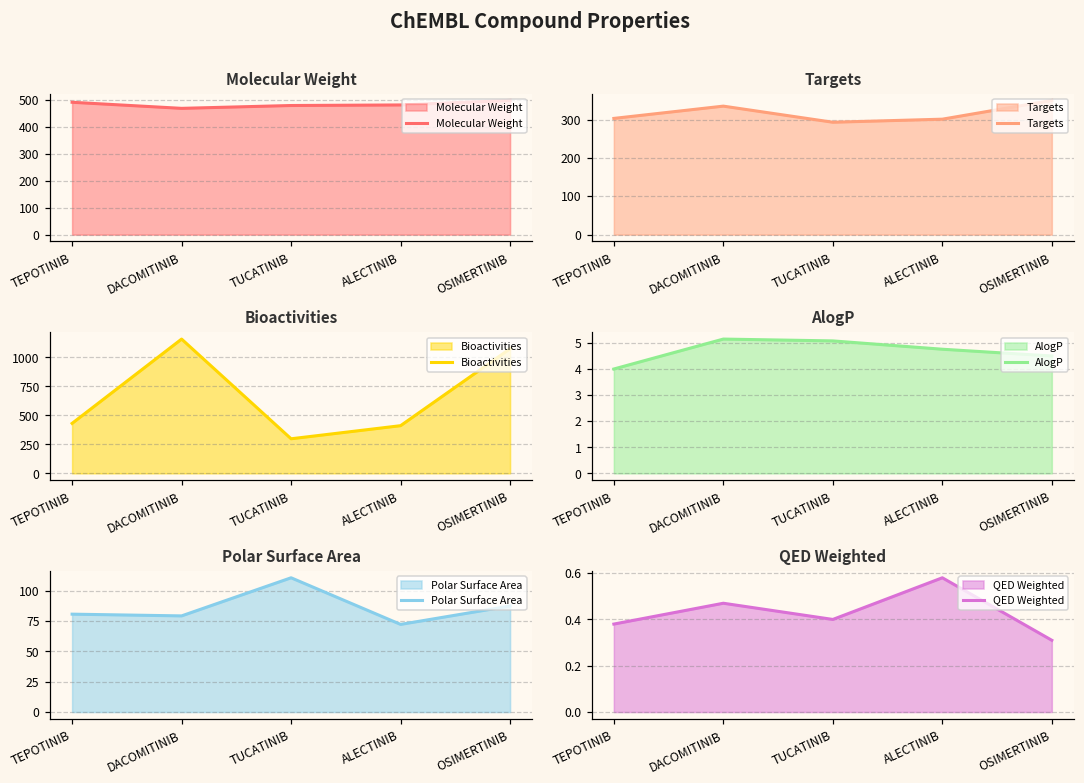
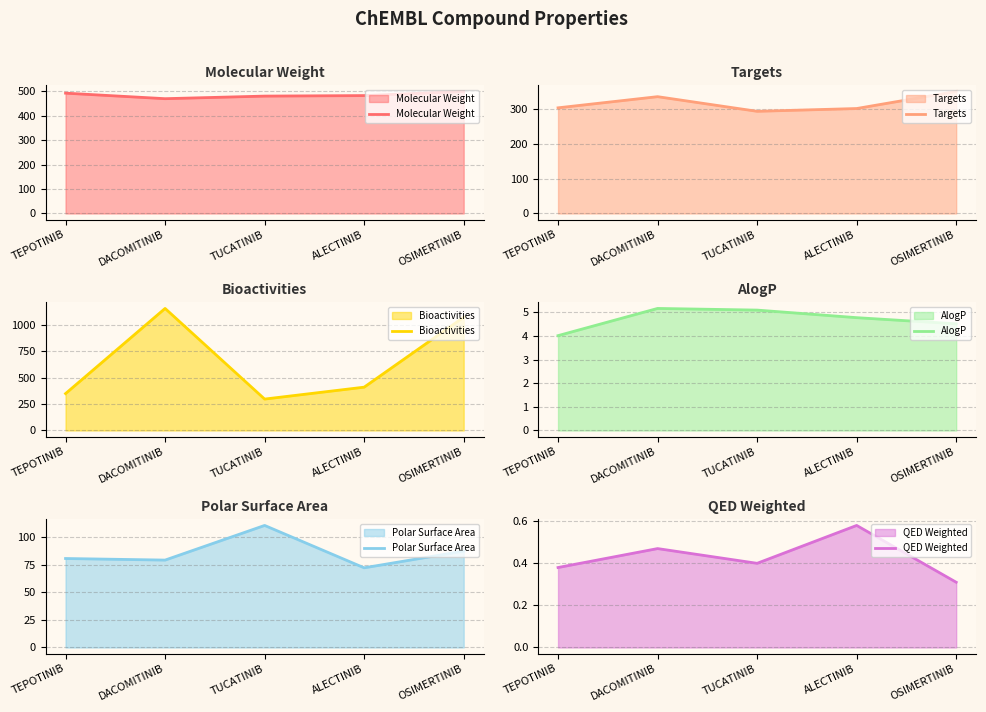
  {
    "Molecular Weight": {
      "TEPOTINIB": 490,
      "DACOMITINIB": 470,
      "TUCATINIB": 480,
      "ALECTINIB": 480
    },
    "Targets": {
      "TEPOTINIB": 300,
      "DACOMITINIB": 340,
      "TUCATINIB": 290,
      "ALECTINIB": 300
    },
    "Bioactivities": {
-     "TEPOTINIB": 430,
+     "TEPOTINIB": 350,
      "DACOMITINIB": 1160,
      "TUCATINIB": 300,
      "ALECTINIB": 410
    },
    "AlogP": {
      "TEPOTINIB": 4.0,
      "DACOMITINIB": 5.2,
      "TUCATINIB": 5.1,
      "ALECTINIB": 4.8
    },
    "Polar Surface Area": {
      "TEPOTINIB": 81,
      "DACOMITINIB": 79,
      "TUCATINIB": 111,
      "ALECTINIB": 72
    },
    "QED Weighted": {
      "TEPOTINIB": 0.38,
      "DACOMITINIB": 0.47,
      "TUCATINIB": 0.40,
      "ALECTINIB": 0.58,
      "OSIMERTINIB": 0.31
    }
  }
